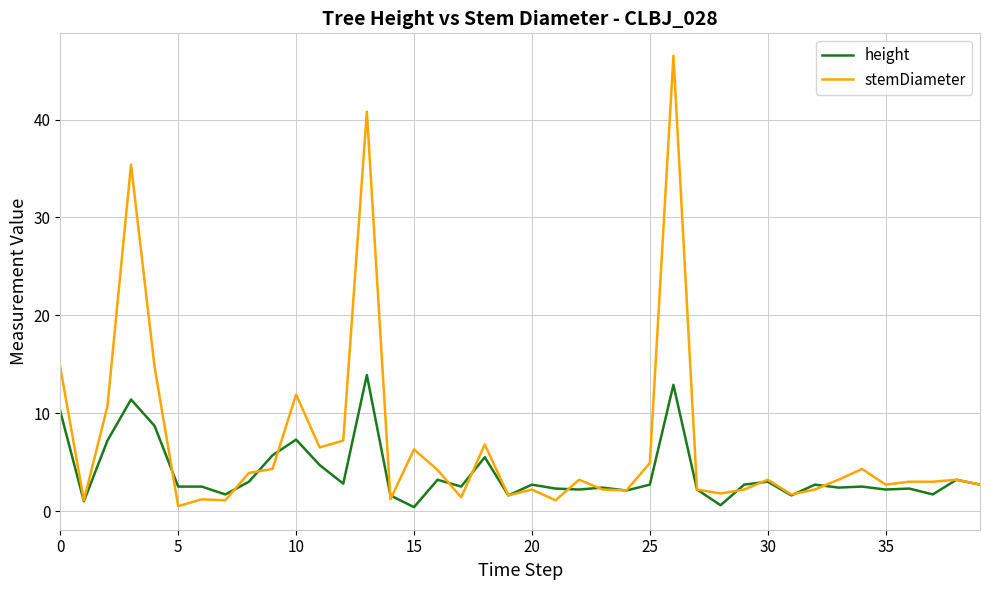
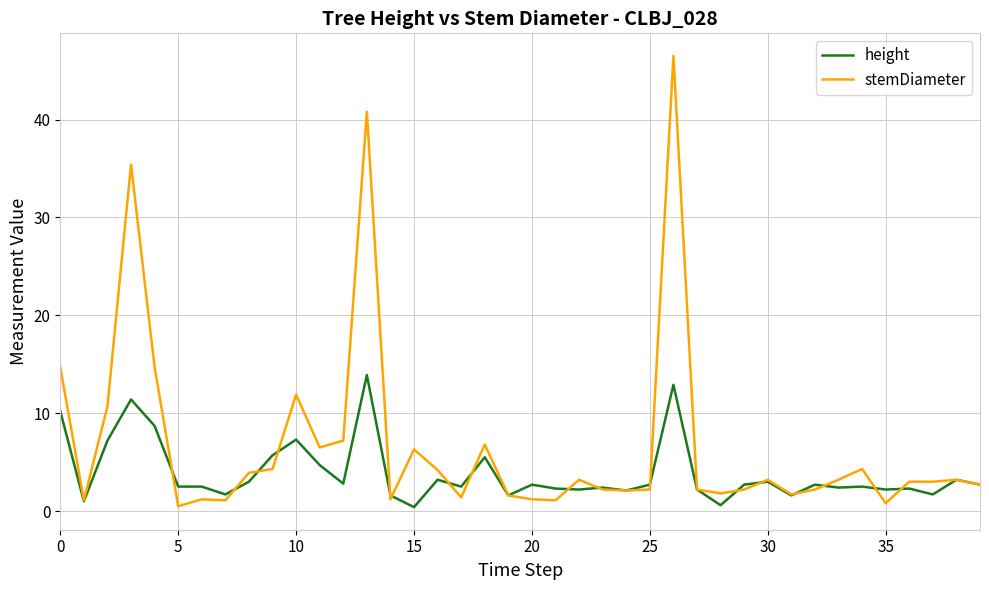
  {
    "height": {
      "0": 10,
      "5": 3,
      "10": 7,
      "15": 0,
      "20": 3,
      "25": 3,
      "35": 2
    },
    "stemDiameter": {
      "0": 15,
      "5": 1,
      "10": 12,
      "15": 6,
-     "20": 2,
-     "25": 5,
-     "35": 3
+     "20": 1,
+     "25": 2,
+     "35": 1
    }
  }
